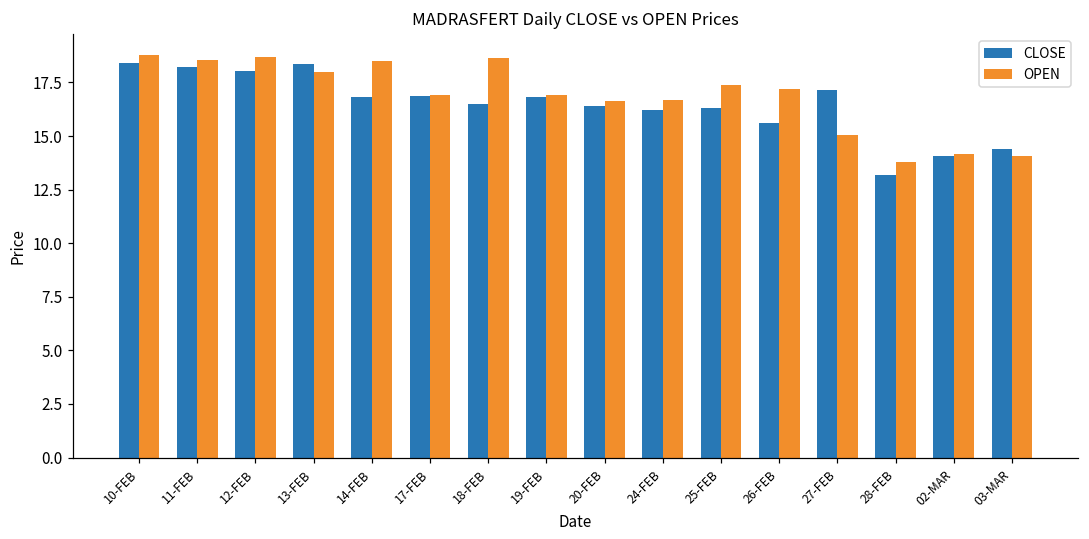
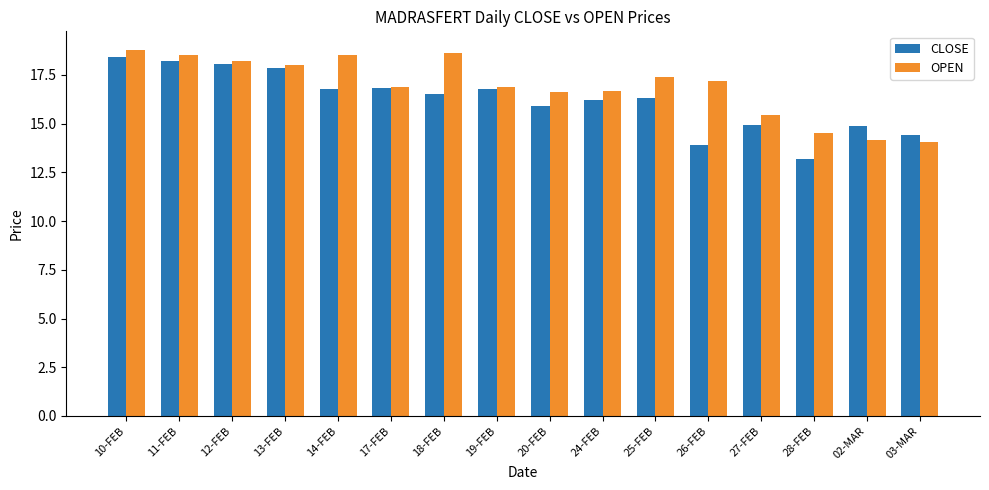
  {
    "CLOSE": {
      "10-FEB": 18.4,
      "11-FEB": 18.2,
      "12-FEB": 18.1,
-     "13-FEB": 18.4,
+     "13-FEB": 17.9,
      "14-FEB": 16.8,
      "17-FEB": 16.9,
      "18-FEB": 16.5,
      "19-FEB": 16.8,
-     "20-FEB": 16.4,
+     "20-FEB": 15.9,
      "24-FEB": 16.2,
      "25-FEB": 16.3,
-     "26-FEB": 15.6,
-     "27-FEB": 17.2,
+     "26-FEB": 13.9,
+     "27-FEB": 15.0,
      "28-FEB": 13.2,
-     "02-MAR": 14.1,
+     "02-MAR": 14.9,
      "03-MAR": 14.4
    },
    "OPEN": {
      "10-FEB": 18.8,
      "11-FEB": 18.6,
-     "12-FEB": 18.7,
+     "12-FEB": 18.2,
      "13-FEB": 18.0,
      "14-FEB": 18.5,
      "17-FEB": 16.9,
      "18-FEB": 18.6,
      "19-FEB": 16.9,
      "20-FEB": 16.7,
      "24-FEB": 16.7,
      "25-FEB": 17.4,
      "26-FEB": 17.2,
-     "27-FEB": 15.0,
-     "28-FEB": 13.8,
+     "27-FEB": 15.5,
+     "28-FEB": 14.5,
      "02-MAR": 14.2,
      "03-MAR": 14.1
    }
  }
